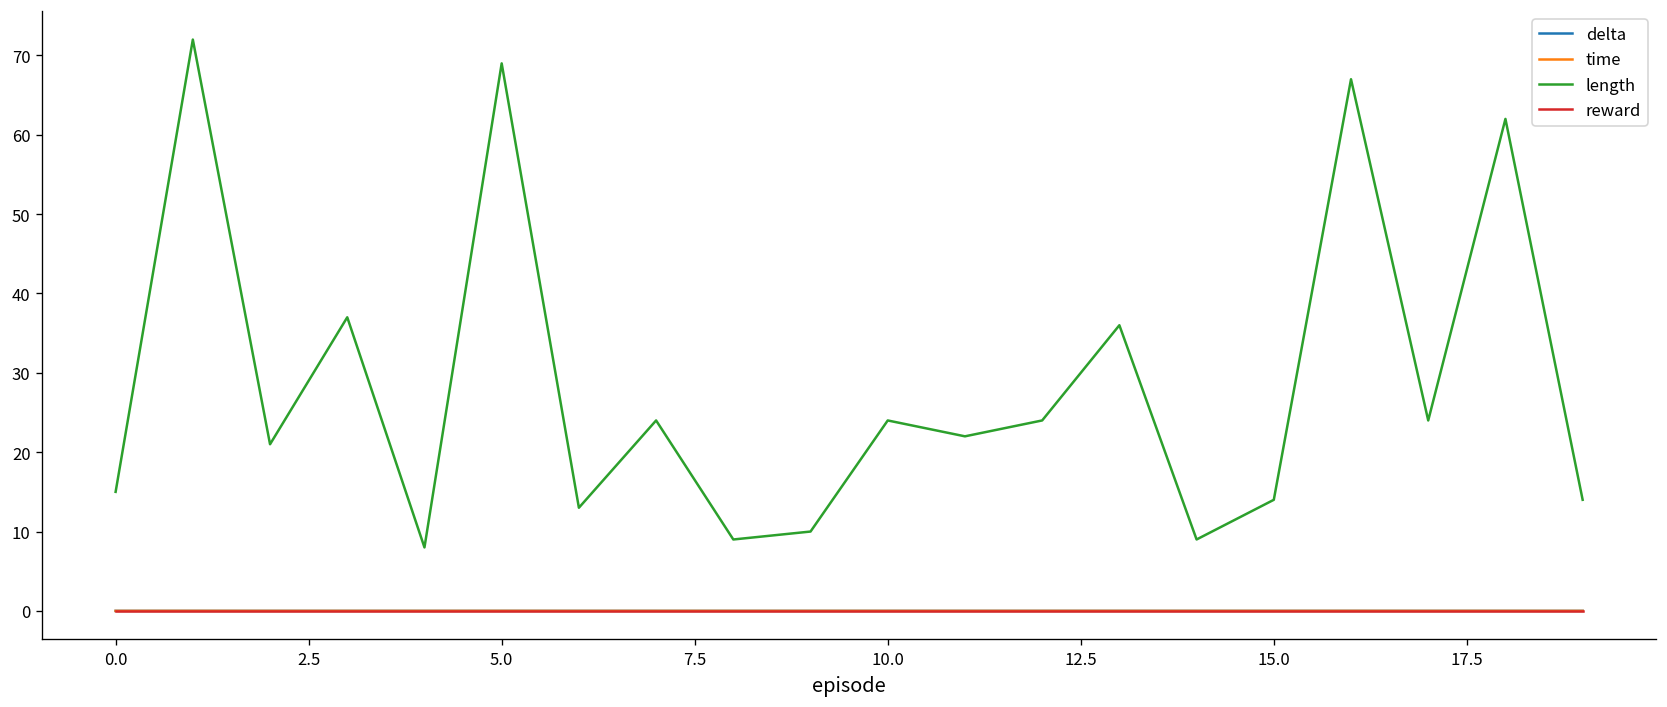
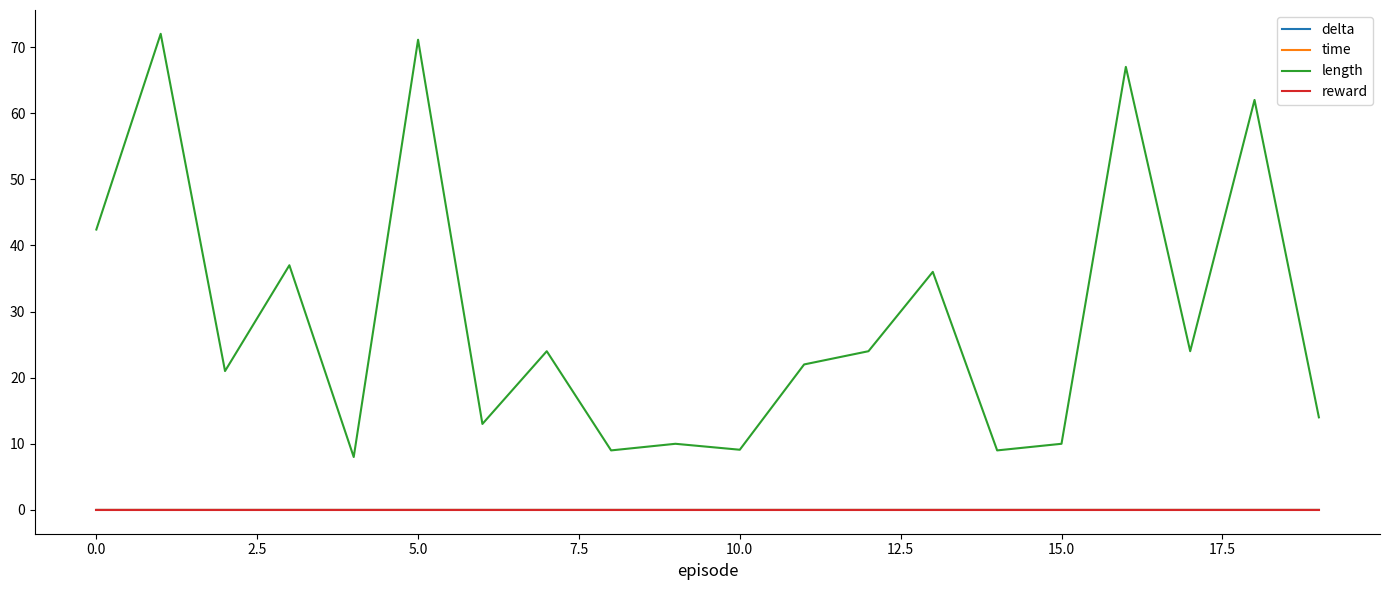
  {
    "reward": {
      "0.0": 0,
      "5.0": 0,
      "10.0": 0,
      "15.0": 0
    },
    "length": {
-     "0.0": 15,
-     "5.0": 69,
-     "10.0": 24,
-     "15.0": 14
+     "0.0": 42,
+     "5.0": 71,
+     "10.0": 9,
+     "15.0": 10
    }
  }
